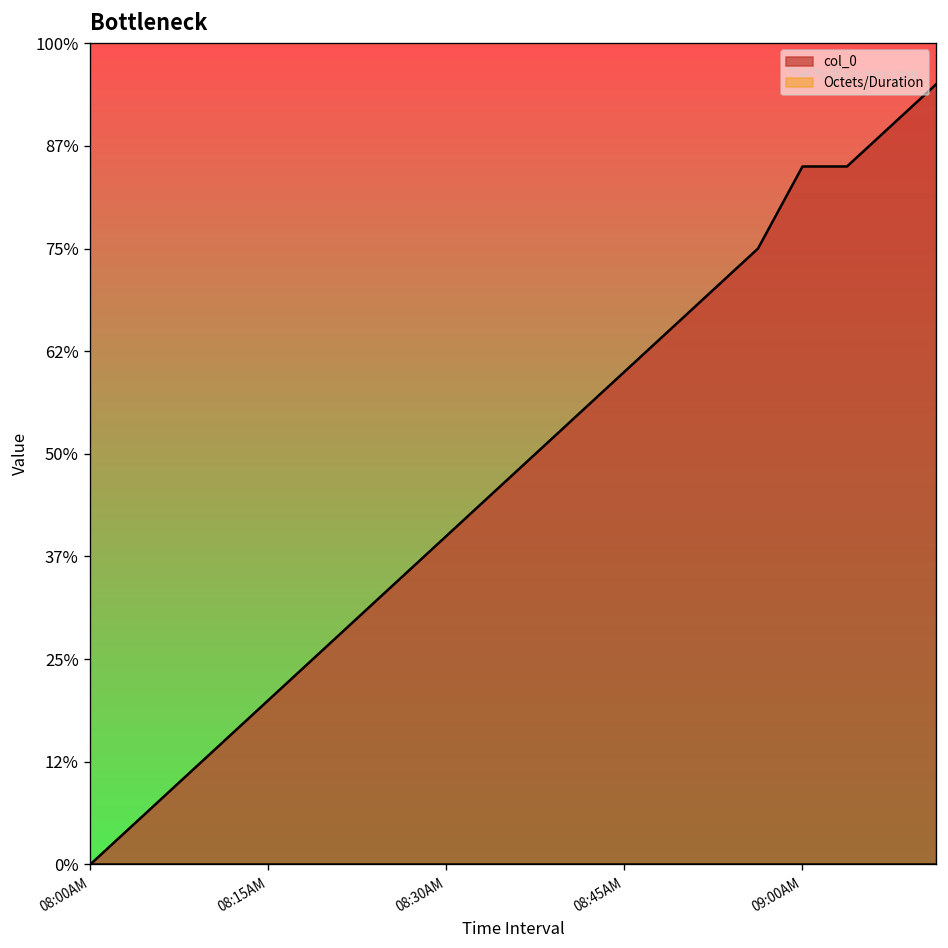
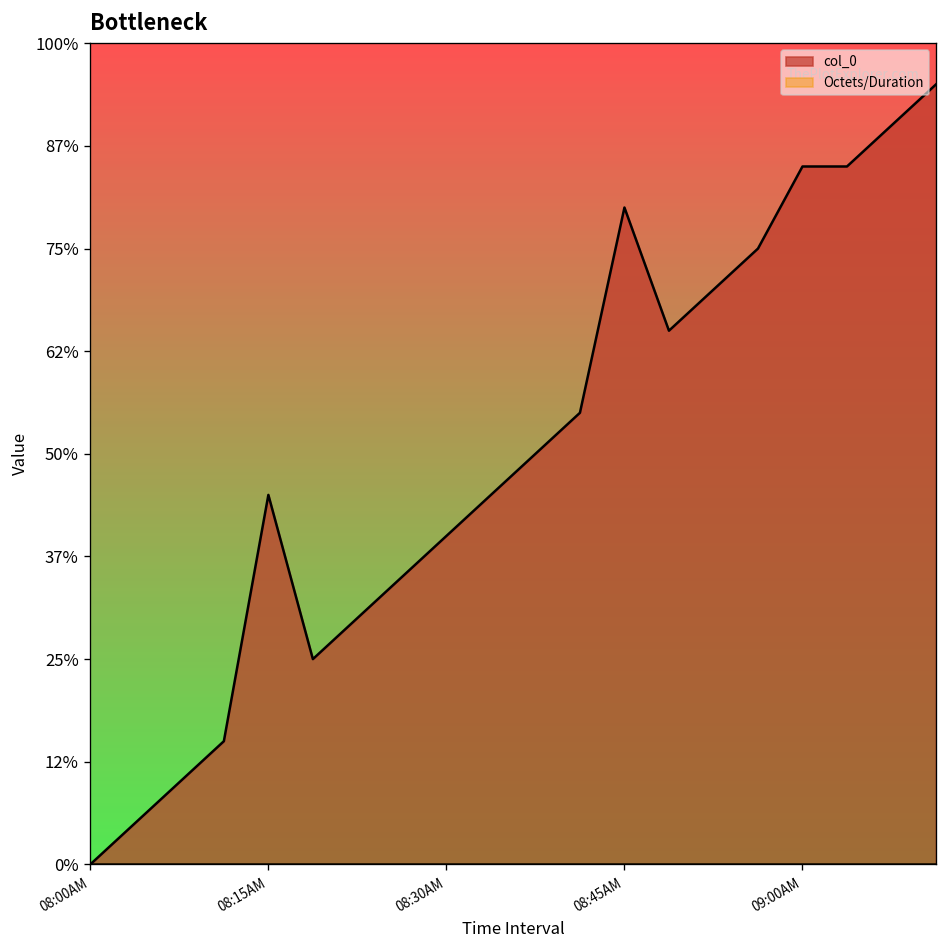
  {
    "col_0": {
-     "08:15AM": "20%",
+     "08:15AM": "45%",
      "08:30AM": "40%",
-     "08:45AM": "60%",
+     "08:45AM": "80%",
      "09:00AM": "85%"
    },
    "Octets/Duration": {
      "08:15AM": "0%",
      "08:30AM": "0%",
      "08:45AM": "0%",
      "09:00AM": "0%"
    }
  }
